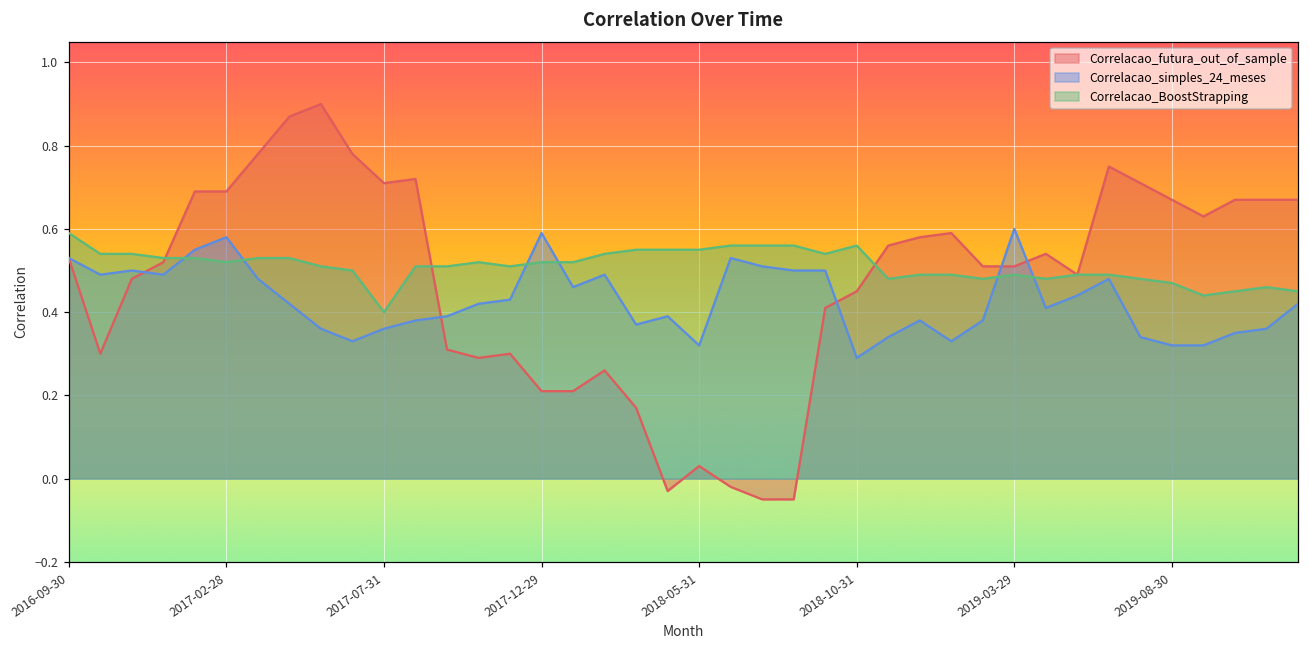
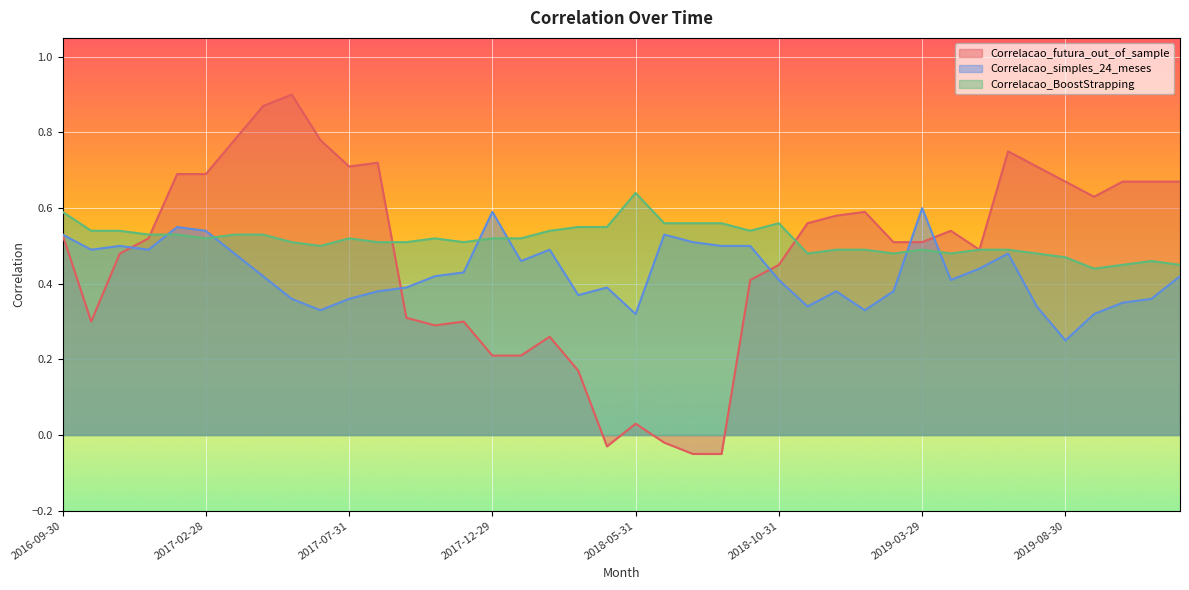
  {
    "Correlacao_simples_24_meses": {
-     "2017-02-28": 0.58,
+     "2017-02-28": 0.54,
      "2017-07-31": 0.36,
      "2017-12-29": 0.59,
      "2018-05-31": 0.32,
-     "2018-10-31": 0.29,
+     "2018-10-31": 0.41,
      "2019-03-29": 0.60,
-     "2019-08-30": 0.32
+     "2019-08-30": 0.25
    },
    "Correlacao_BoostStrapping": {
      "2016-09-30": 0.59,
      "2017-02-28": 0.52,
-     "2017-07-31": 0.40,
+     "2017-07-31": 0.52,
      "2017-12-29": 0.52,
-     "2018-05-31": 0.55,
+     "2018-05-31": 0.64,
      "2018-10-31": 0.56,
      "2019-03-29": 0.49,
      "2019-08-30": 0.47
    }
  }
